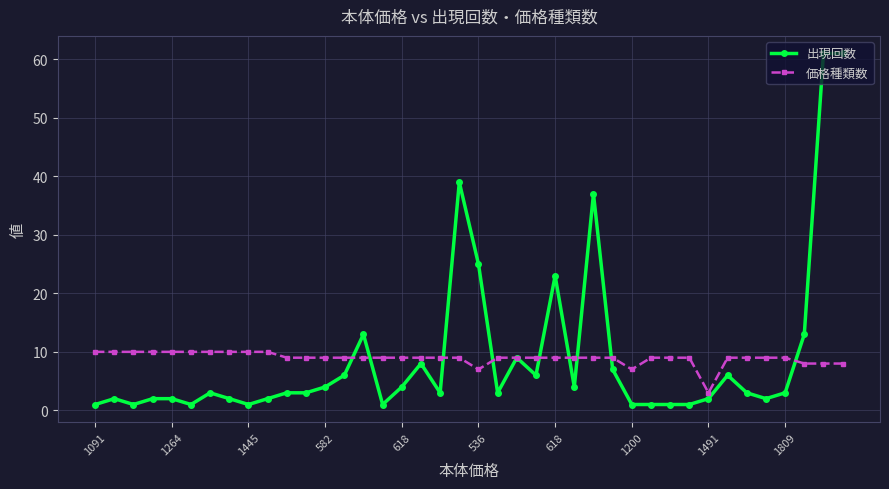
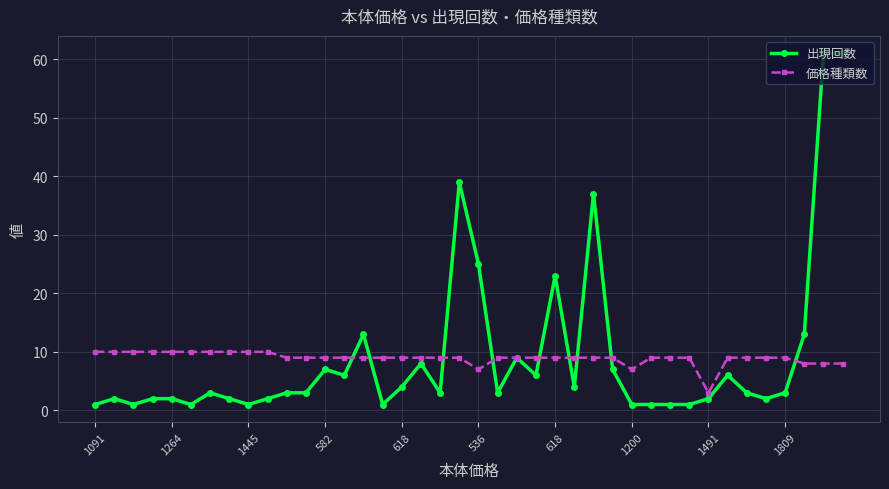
  {
    "出現回数": {
      "1091": 1,
      "1264": 2,
      "1445": 1,
-     "582": 4,
+     "582": 7,
      "536": 25,
      "1200": 1,
      "1491": 2,
      "1809": 3
    },
    "価格種類数": {
      "1091": 10,
      "1264": 10,
      "1445": 10,
      "582": 9,
      "536": 7,
      "1200": 7,
      "1491": 3,
      "1809": 9
    }
  }
